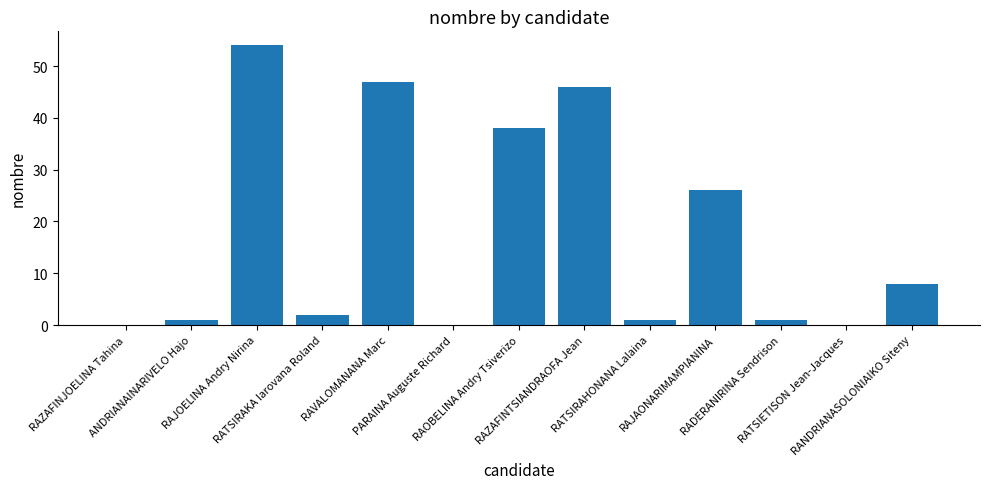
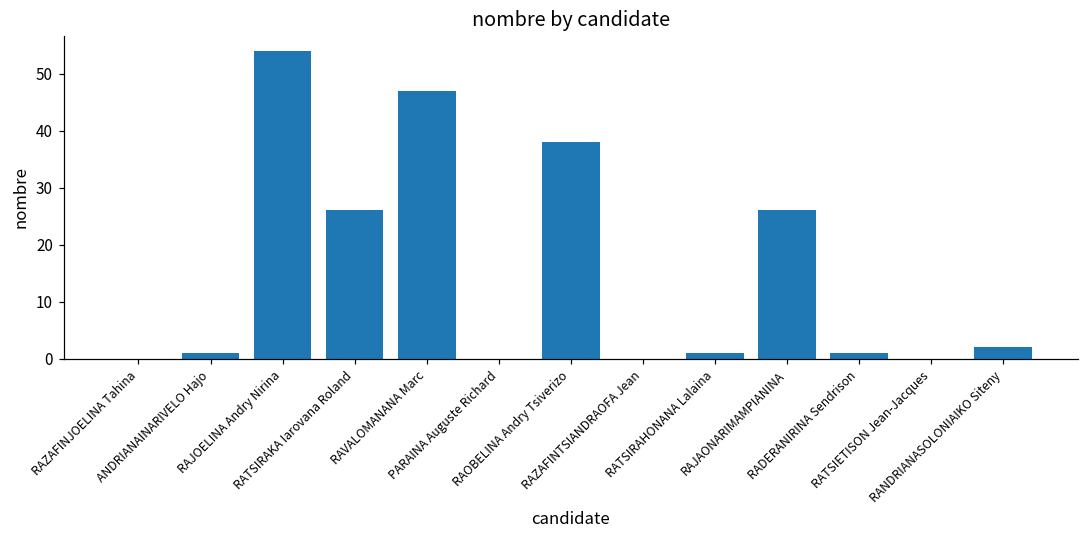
  {
    "RAZAFINJOELINA Tahina": 0,
    "ANDRIANAINARIVELO Hajo": 1,
    "RAJOELINA Andry Nirina": 54,
-   "RATSIRAKA Iarovana Roland": 2,
+   "RATSIRAKA Iarovana Roland": 26,
    "RAVALOMANANA Marc": 47,
    "PARAINA Auguste Richard": 0,
    "RAOBELINA Andry Tsiverizo": 38,
-   "RAZAFINTSIANDRAOFA Jean": 46,
+   "RAZAFINTSIANDRAOFA Jean": 0,
    "RATSIRAHONANA Lalaina": 1,
    "RAJAONARIMAMPIANINA": 26,
    "RADERANIRINA Sendrison": 1,
    "RATSIETISON Jean-Jacques": 0,
-   "RANDRIANASOLONIAIKO Siteny": 8
+   "RANDRIANASOLONIAIKO Siteny": 2
  }
